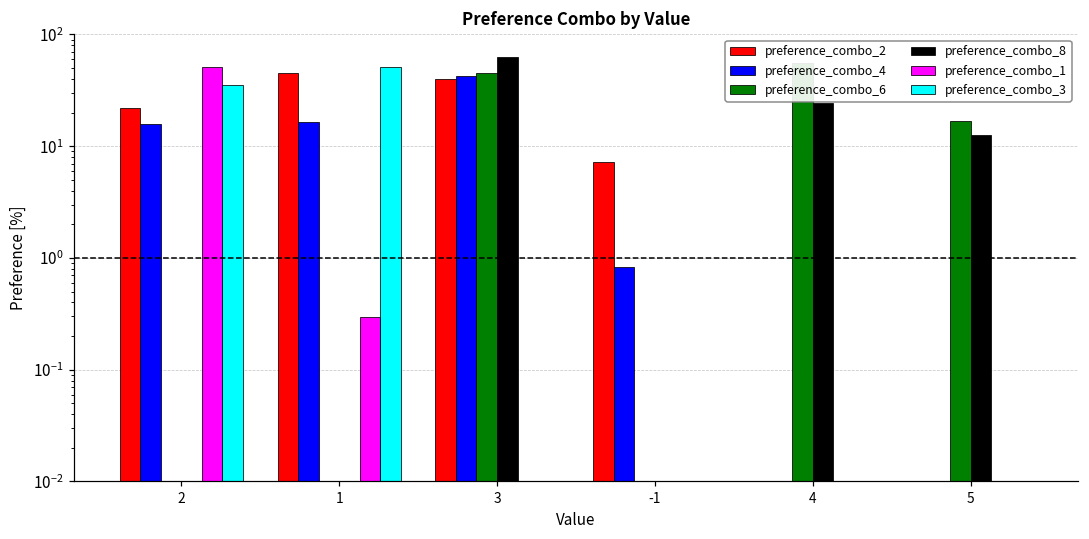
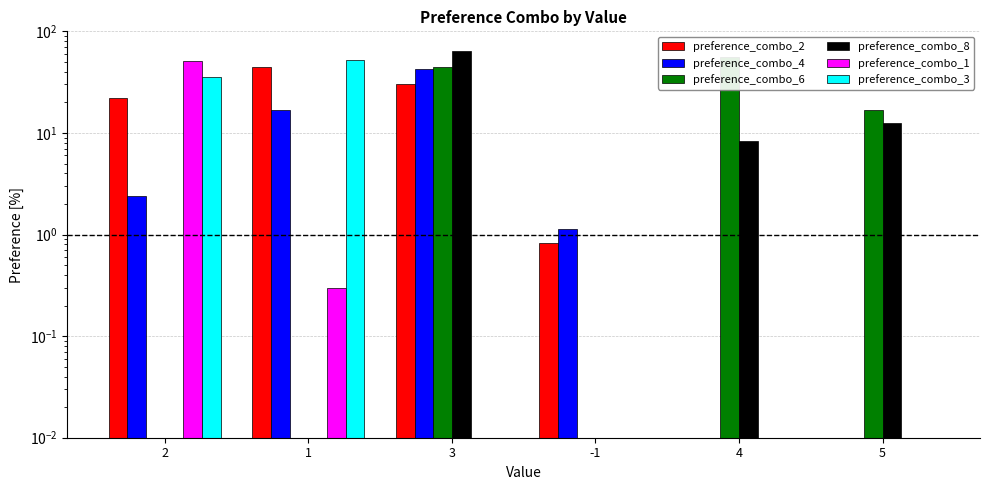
  {
    "preference_combo_2": {
      "2": 22,
      "1": 50,
-     "3": 40,
-     "-1": 7
+     "3": 30,
+     "-1": 0.8
    },
    "preference_combo_4": {
-     "2": 16,
+     "2": 2.4,
      "1": 17,
      "3": 43,
-     "-1": 0.8
+     "-1": 1.1
    },
    "preference_combo_6": {
      "3": 40,
      "5": 17
    },
    "preference_combo_8": {
      "3": 60,
-     "4": 24,
+     "4": 8,
      "5": 13
    },
    "preference_combo_1": {
      "2": 50,
      "1": 0.3
    },
    "preference_combo_3": {
      "2": 35,
      "1": 50
    }
  }
